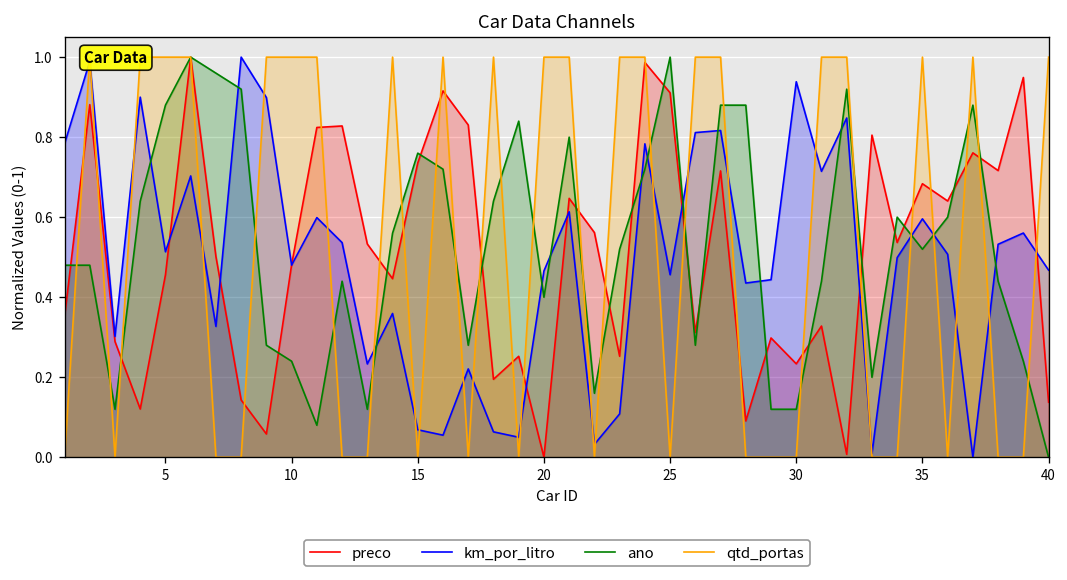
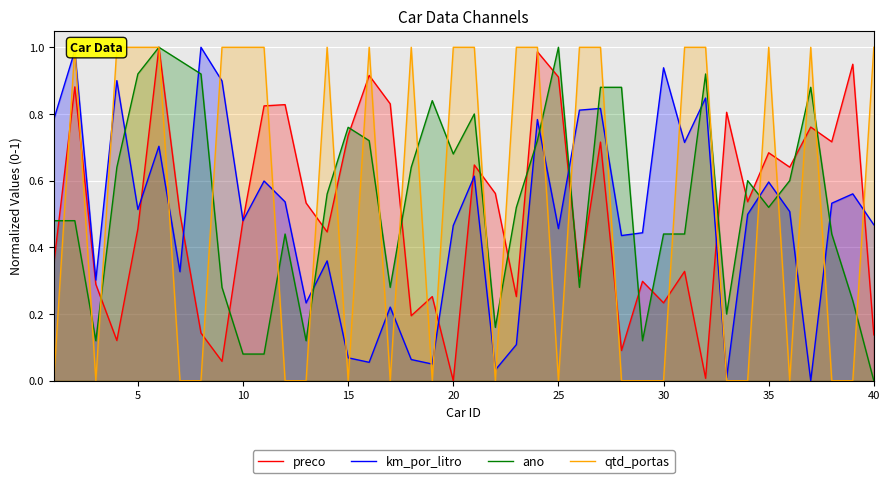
  {
    "preco": {
      "5": 0.46,
      "15": 0.74,
      "20": 0.00,
      "25": 0.91,
      "30": 0.23,
      "35": 0.68,
      "40": 0.14
    },
    "km_por_litro": {
      "5": 0.51,
      "15": 0.07,
      "20": 0.47,
      "25": 0.46,
      "30": 0.94,
      "35": 0.60,
      "40": 0.47
    },
    "ano": {
-     "5": 0.88,
-     "10": 0.24,
+     "5": 0.92,
+     "10": 0.08,
      "15": 0.76,
-     "20": 0.40,
+     "20": 0.68,
      "25": 1.00,
-     "30": 0.12,
+     "30": 0.44,
      "35": 0.52,
      "40": 0.00
    },
    "qtd_portas": {
      "5": 1.00,
      "10": 1.00,
      "15": 0.00,
      "20": 1.00,
      "25": 0.00,
      "30": 0.00,
      "35": 1.00,
      "40": 1.00
    }
  }
